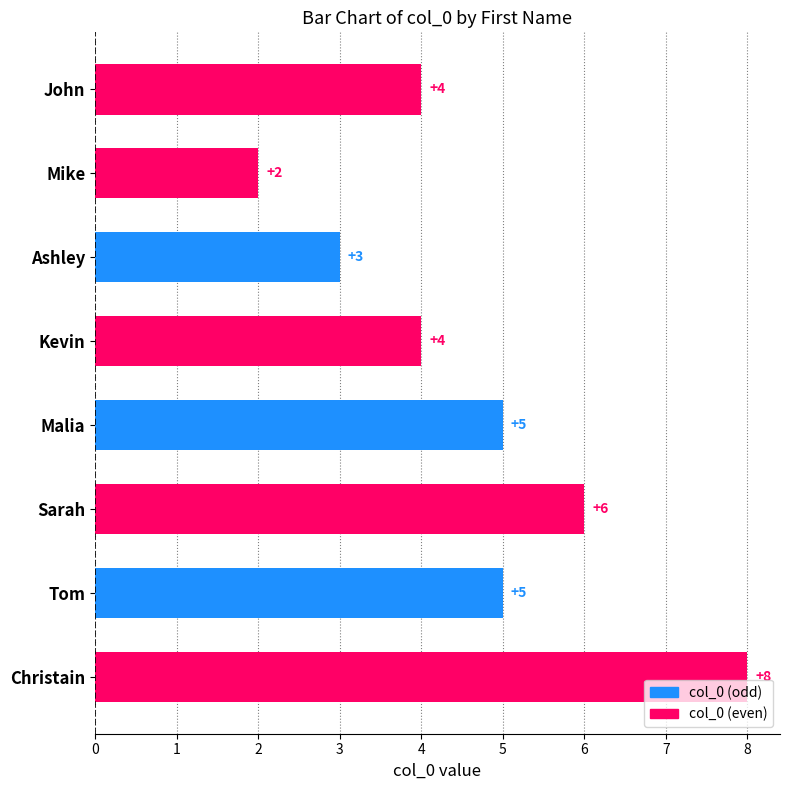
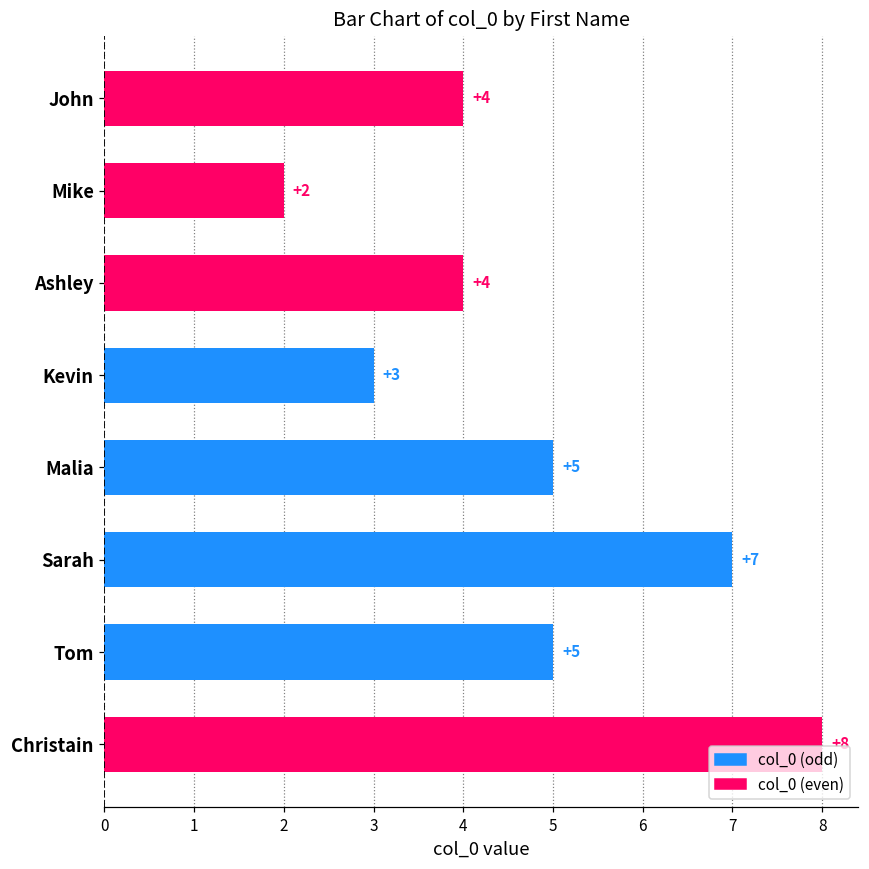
  {
    "John": "+4",
    "Mike": "+2",
-   "Ashley": "+3",
-   "Kevin": "+4",
+   "Ashley": "+4",
+   "Kevin": "+3",
    "Malia": "+5",
-   "Sarah": "+6",
+   "Sarah": "+7",
    "Tom": "+5"
  }
